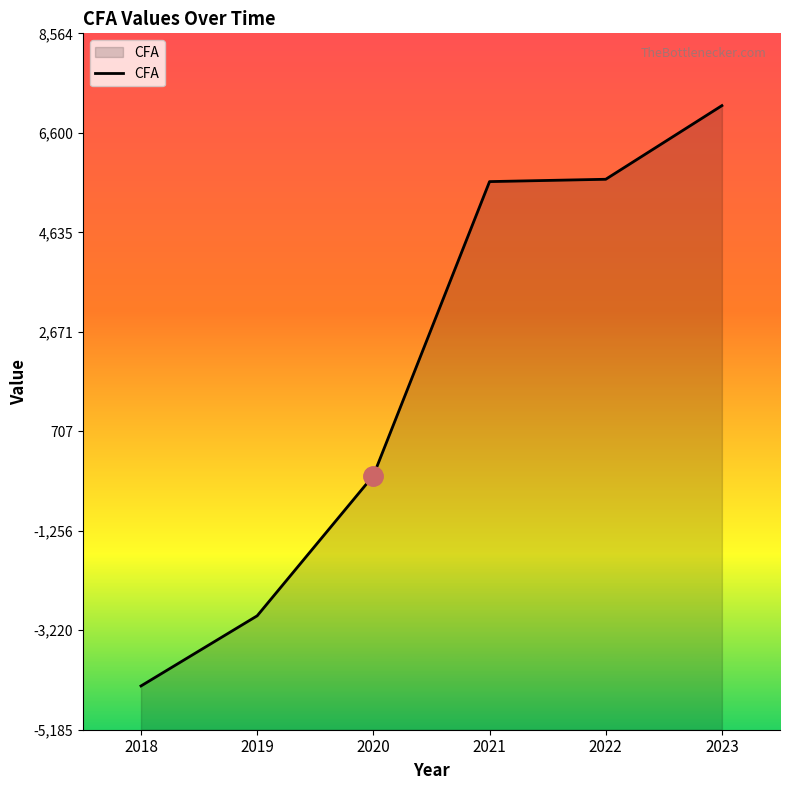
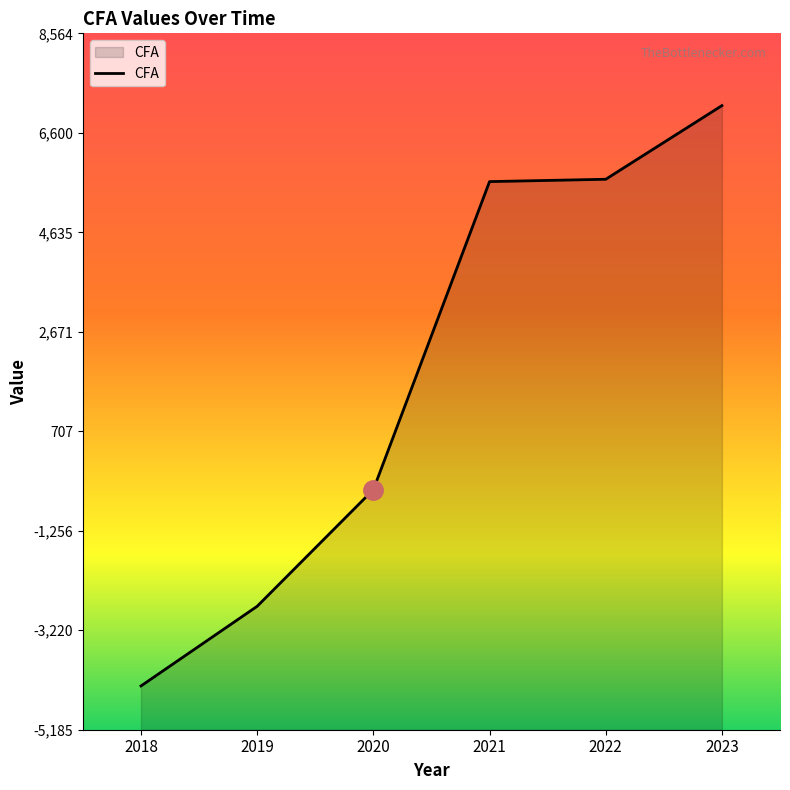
  {
    "CFA": {
      "2018": "-4,300",
-     "2019": "-2,900",
-     "2020": "-200",
+     "2019": "-2,700",
+     "2020": "-400",
      "2021": "5,600",
      "2022": "5,700",
      "2023": "7,100"
    }
  }
